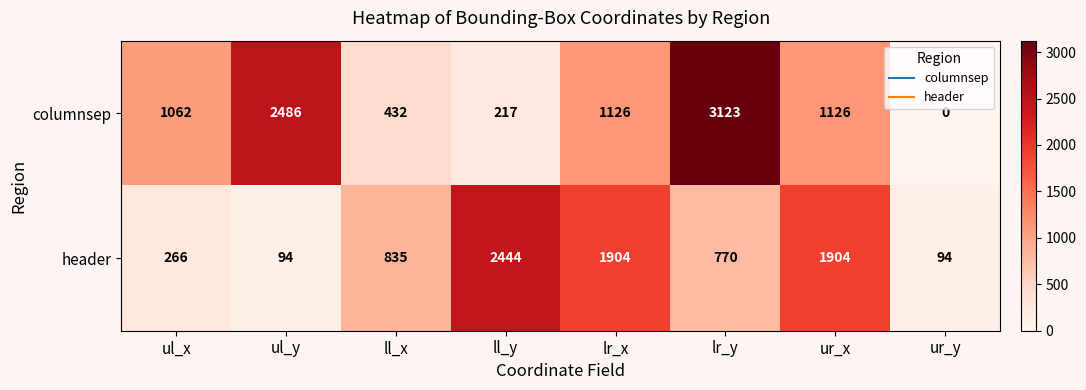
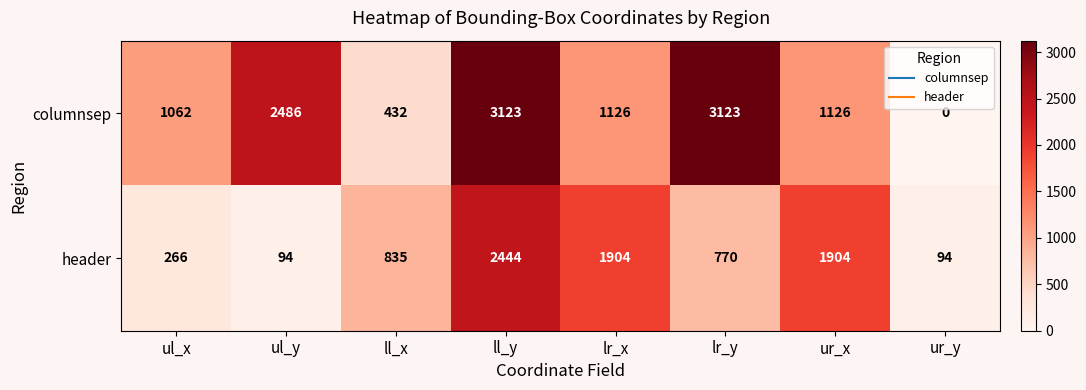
  {
    "columnsep": {
      "ul_x": 1062,
      "ul_y": 2486,
      "ll_x": 432,
-     "ll_y": 217,
+     "ll_y": 3123,
      "lr_x": 1126,
      "lr_y": 3123,
      "ur_x": 1126
    },
    "header": {
      "ul_x": 266,
      "ul_y": 94,
      "ll_x": 835,
      "ll_y": 2444,
      "lr_x": 1904,
      "lr_y": 770,
      "ur_x": 1904,
      "ur_y": 94
    }
  }
